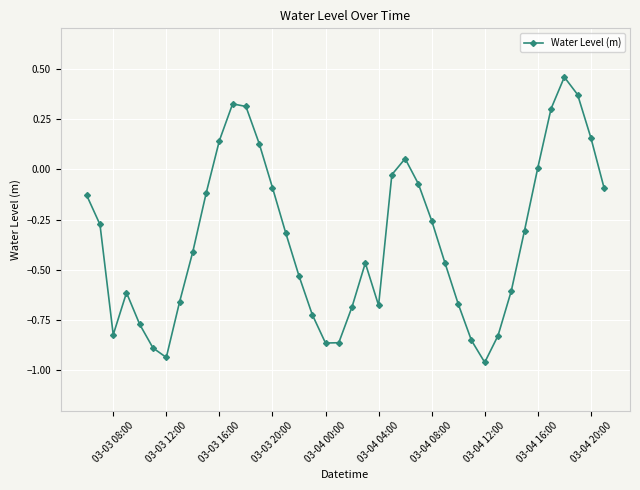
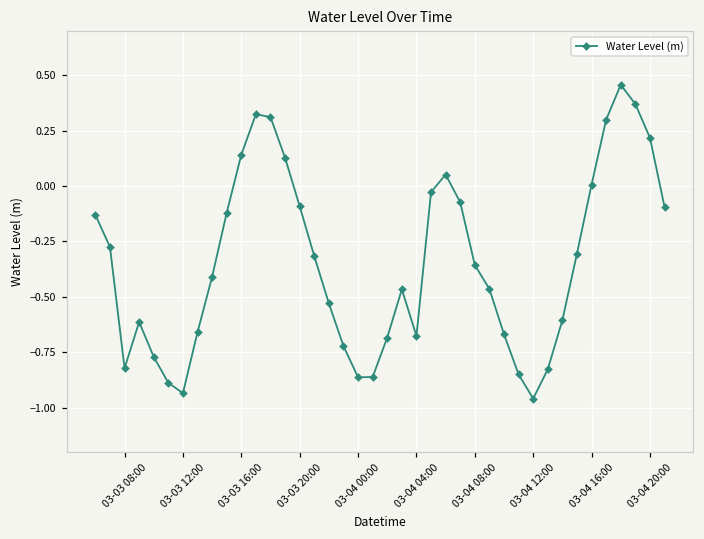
  {
    "03-03 08:00": -0.82,
    "03-03 12:00": -0.94,
    "03-03 16:00": 0.14,
    "03-03 20:00": -0.09,
    "03-04 00:00": -0.86,
    "03-04 04:00": -0.68,
-   "03-04 08:00": -0.26,
+   "03-04 08:00": -0.36,
    "03-04 12:00": -0.96,
    "03-04 16:00": 0.01,
-   "03-04 20:00": 0.16
+   "03-04 20:00": 0.22
  }
